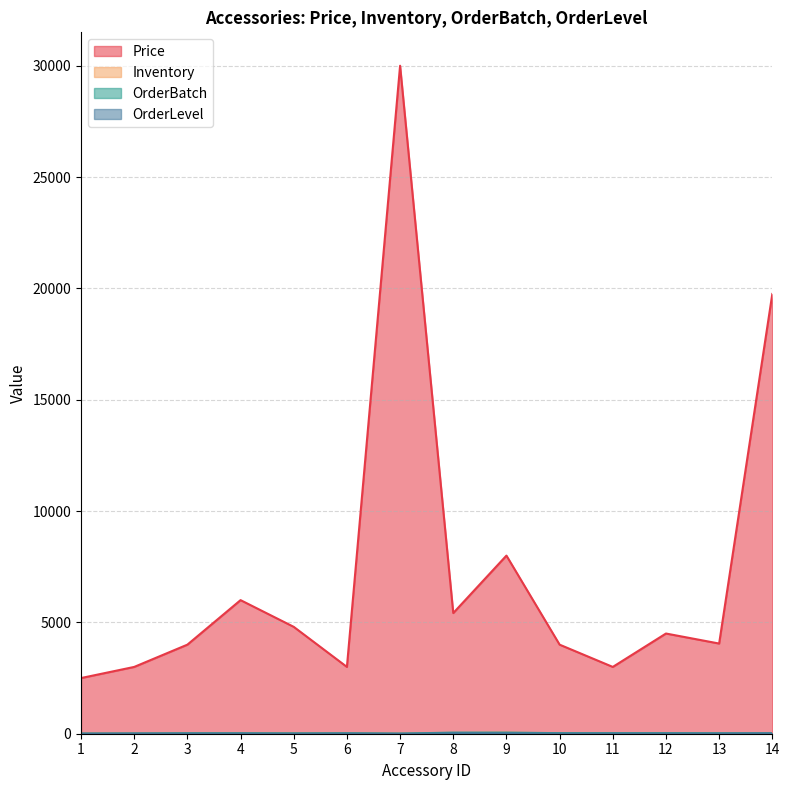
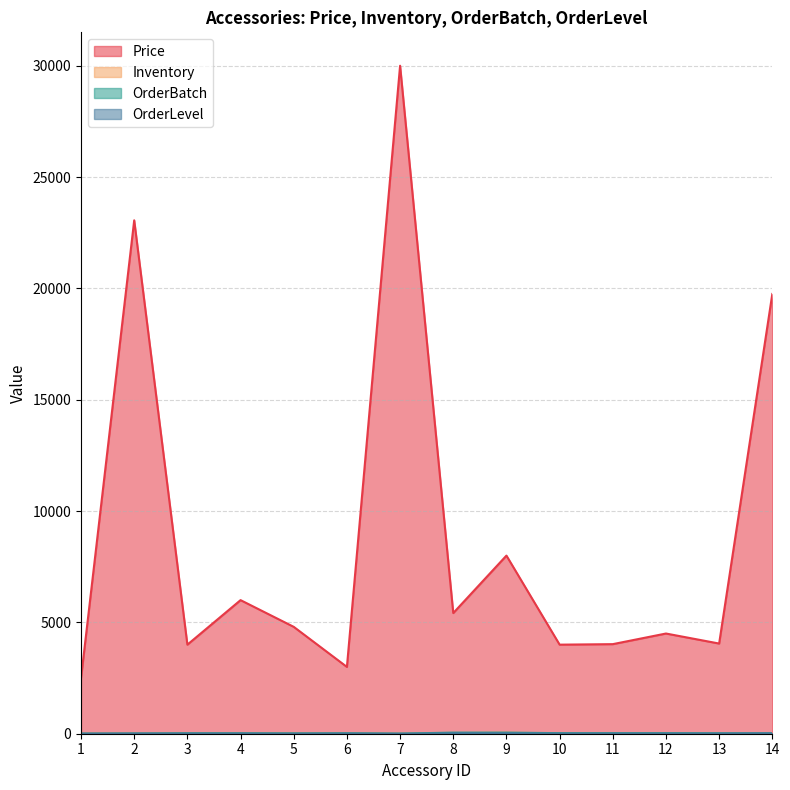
  {
    "Price": {
      "1": 2500,
-     "2": 3000,
+     "2": 23100,
      "3": 4000,
      "4": 6000,
      "5": 4800,
      "6": 3000,
      "7": 30000,
      "8": 5400,
      "9": 8000,
      "10": 4000,
-     "11": 3000,
+     "11": 4000,
      "12": 4500,
      "13": 4100,
      "14": 19800
    }
  }
